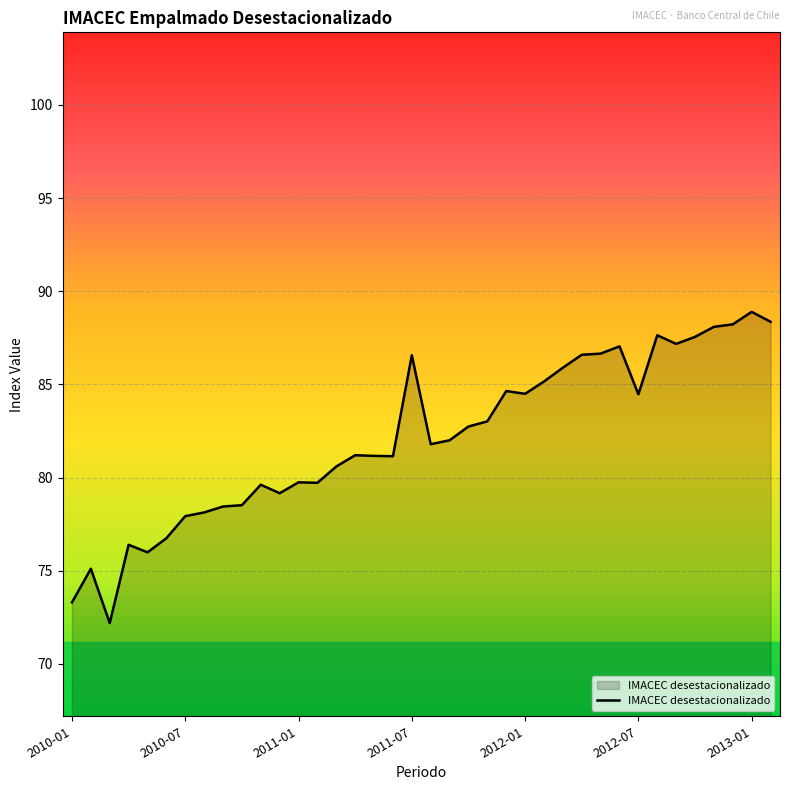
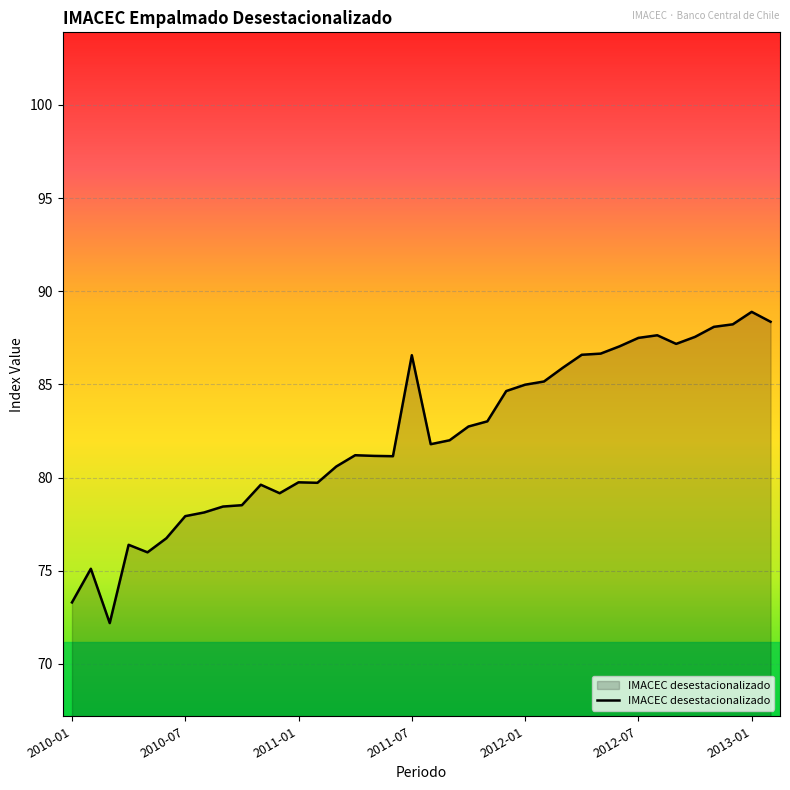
  {
    "2010-01": 73.3,
    "2010-07": 77.9,
    "2011-01": 79.7,
    "2011-07": 86.6,
-   "2012-01": 84.5,
-   "2012-07": 84.5,
+   "2012-01": 85.0,
+   "2012-07": 87.5,
    "2013-01": 88.9
  }
